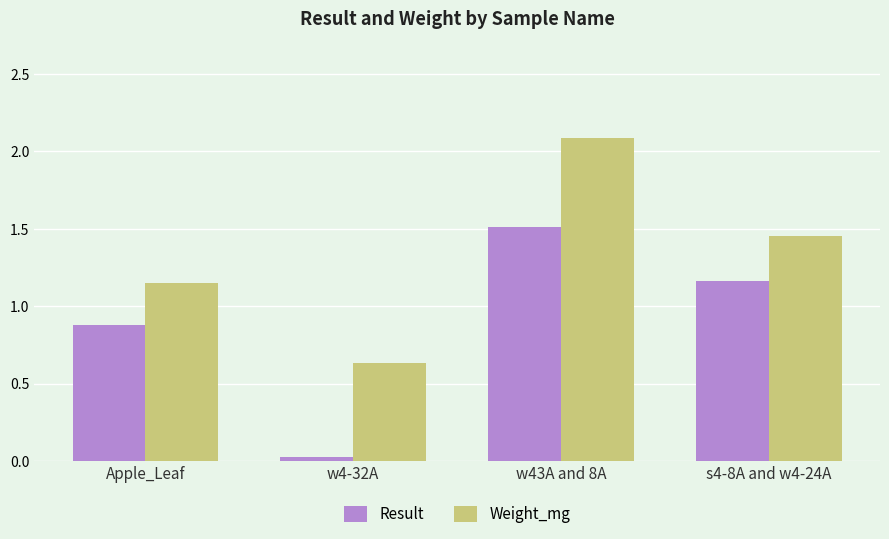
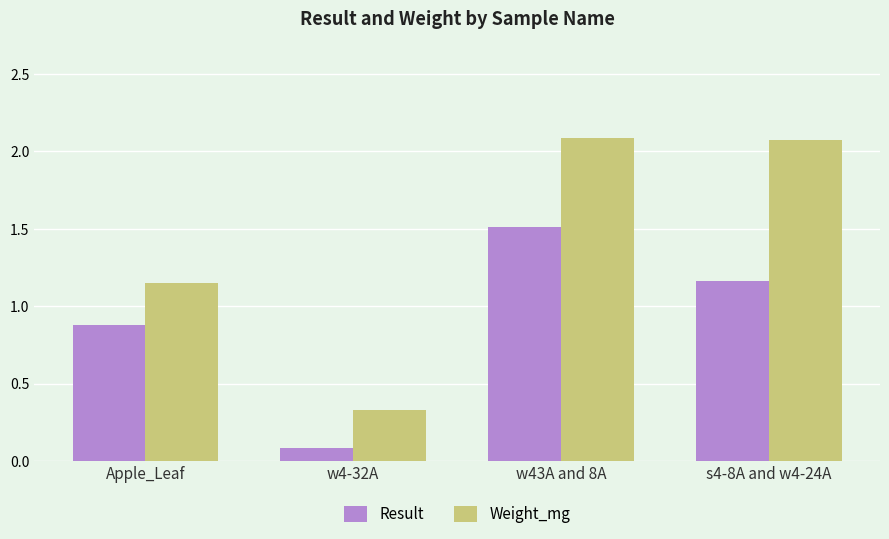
  {
    "Result": {
      "Apple_Leaf": 0.88,
-     "w4-32A": 0.03,
+     "w4-32A": 0.09,
      "w43A and 8A": 1.51,
      "s4-8A and w4-24A": 1.16
    },
    "Weight_mg": {
      "Apple_Leaf": 1.15,
-     "w4-32A": 0.64,
+     "w4-32A": 0.33,
      "w43A and 8A": 2.09,
-     "s4-8A and w4-24A": 1.45
+     "s4-8A and w4-24A": 2.07
    }
  }
